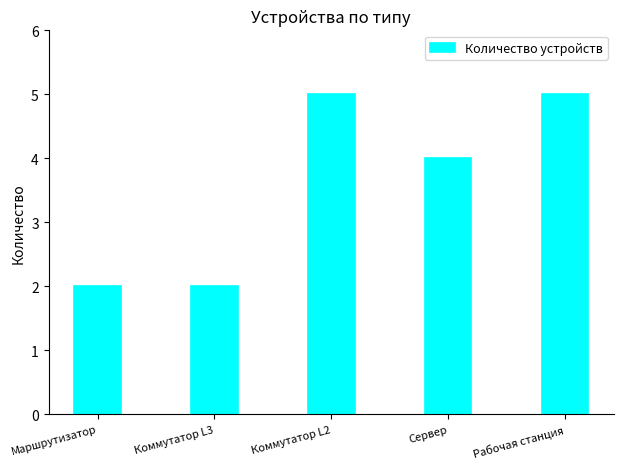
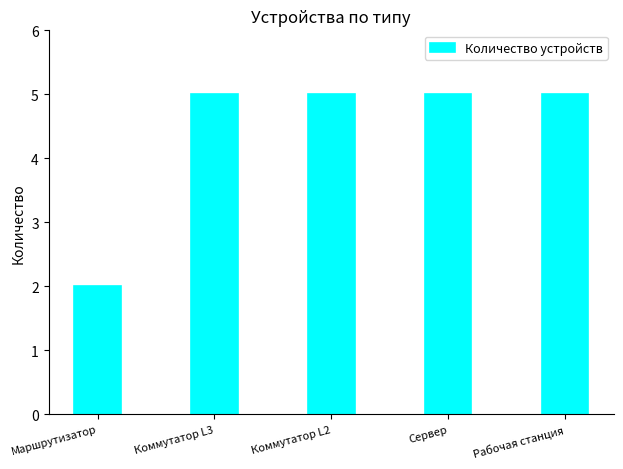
  {
    "Маршрутизатор": 2,
-   "Коммутатор L3": 2,
+   "Коммутатор L3": 5,
    "Коммутатор L2": 5,
-   "Сервер": 4,
+   "Сервер": 5,
    "Рабочая станция": 5
  }
